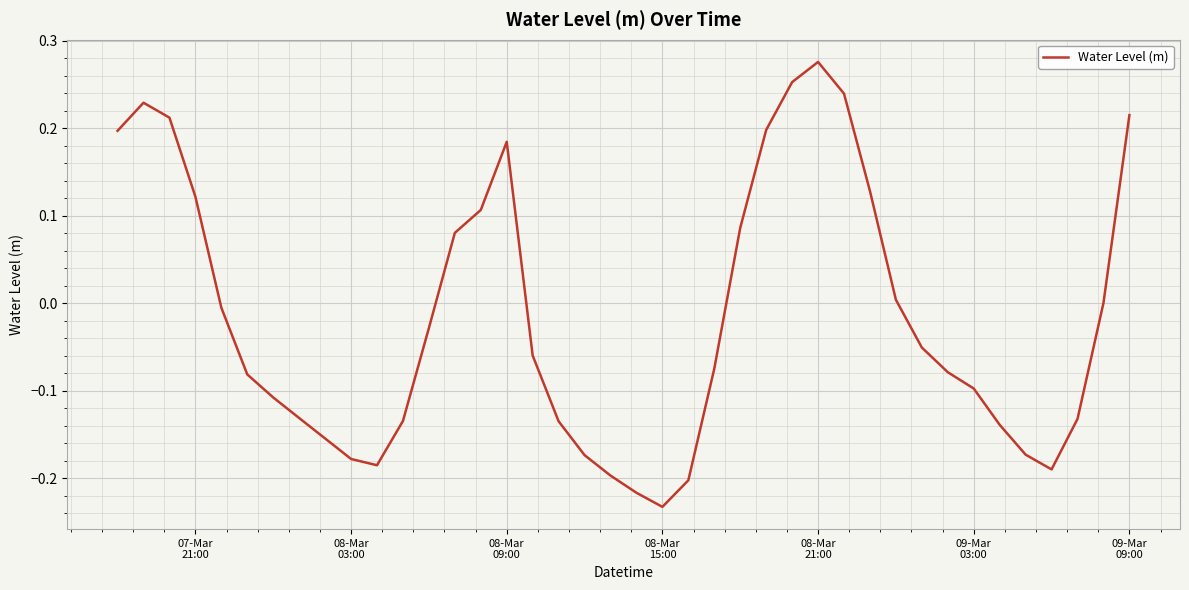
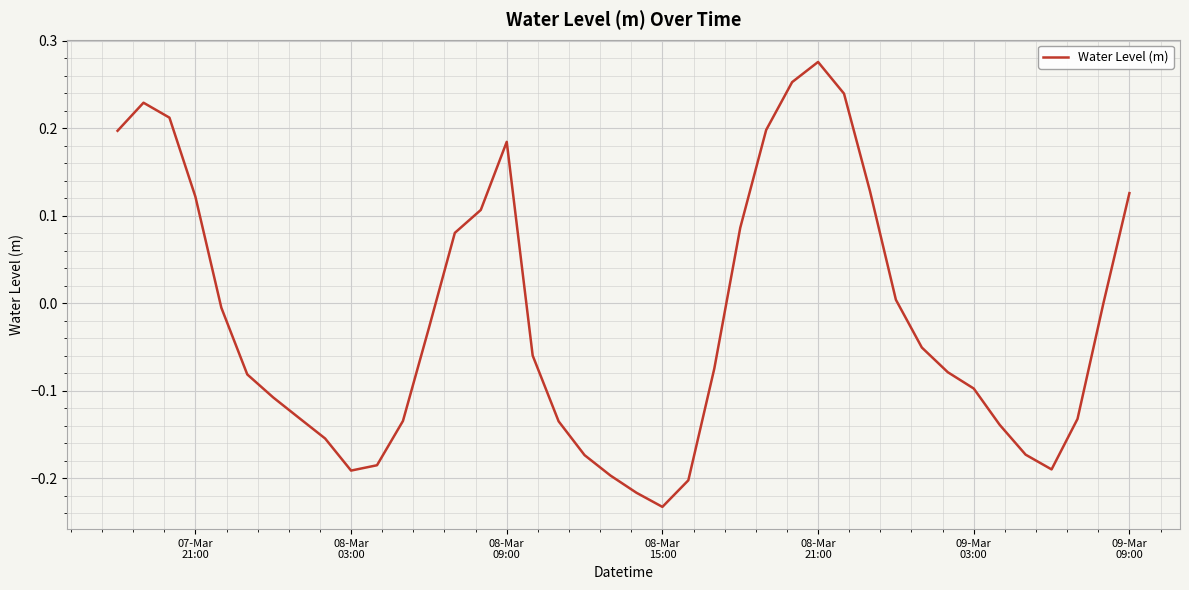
  {
    "07-Mar 21:00": 0.12,
-   "08-Mar 03:00": -0.18,
+   "08-Mar 03:00": -0.19,
    "08-Mar 09:00": 0.18,
    "08-Mar 15:00": -0.23,
    "08-Mar 21:00": 0.28,
    "09-Mar 03:00": -0.10,
-   "09-Mar 09:00": 0.21
+   "09-Mar 09:00": 0.13
  }
